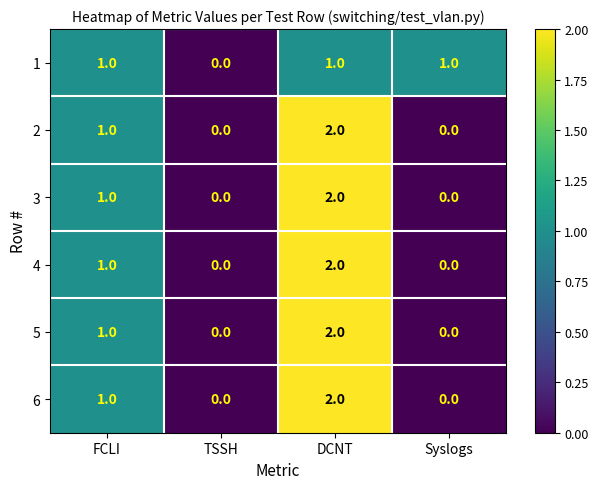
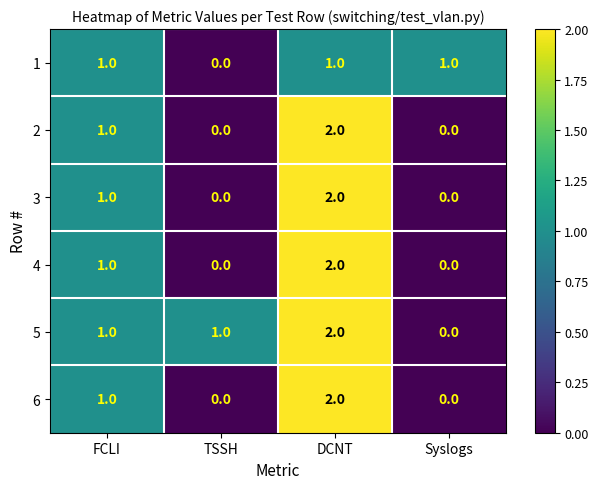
  {
    "1": {
      "FCLI": 1.0,
      "TSSH": 0.0,
      "DCNT": 1.0,
      "Syslogs": 1.0
    },
    "2": {
      "FCLI": 1.0,
      "TSSH": 0.0,
      "DCNT": 2.0,
      "Syslogs": 0.0
    },
    "3": {
      "FCLI": 1.0,
      "TSSH": 0.0,
      "DCNT": 2.0,
      "Syslogs": 0.0
    },
    "4": {
      "FCLI": 1.0,
      "TSSH": 0.0,
      "DCNT": 2.0,
      "Syslogs": 0.0
    },
    "5": {
      "FCLI": 1.0,
-     "TSSH": 0.0,
+     "TSSH": 1.0,
      "DCNT": 2.0,
      "Syslogs": 0.0
    },
    "6": {
      "FCLI": 1.0,
      "TSSH": 0.0,
      "DCNT": 2.0,
      "Syslogs": 0.0
    }
  }
